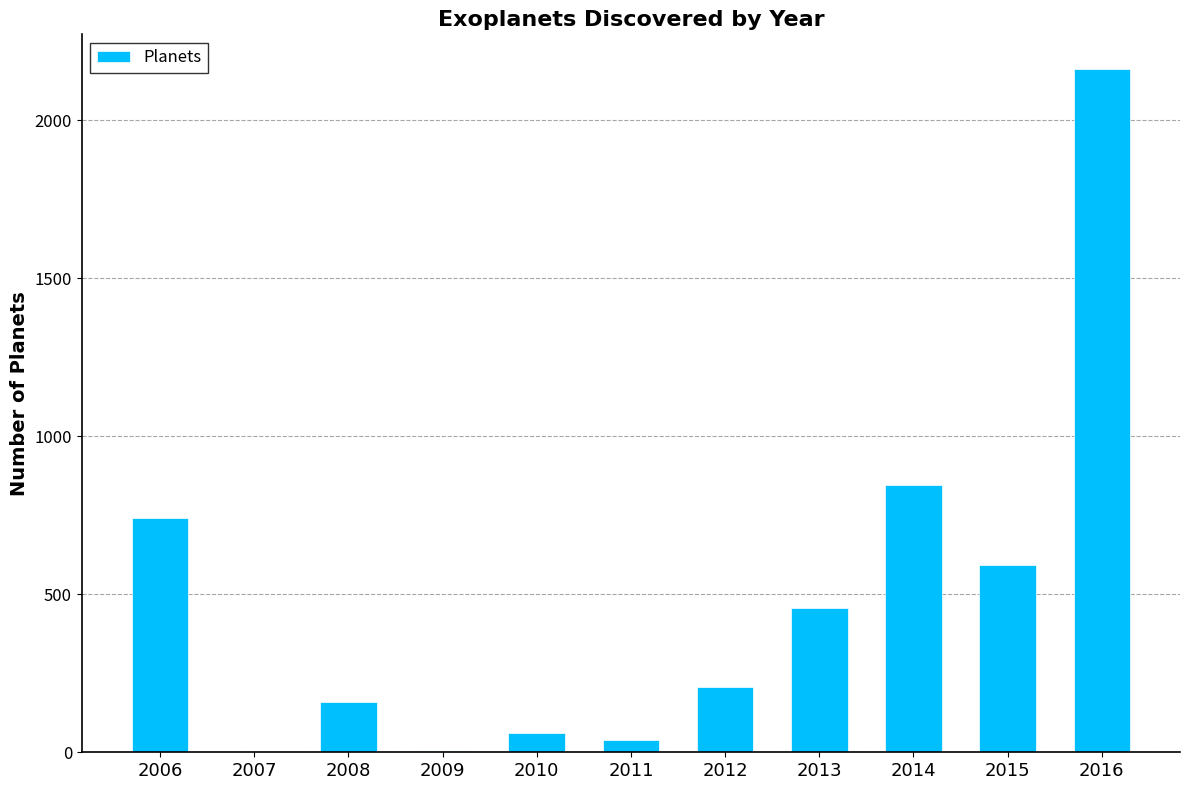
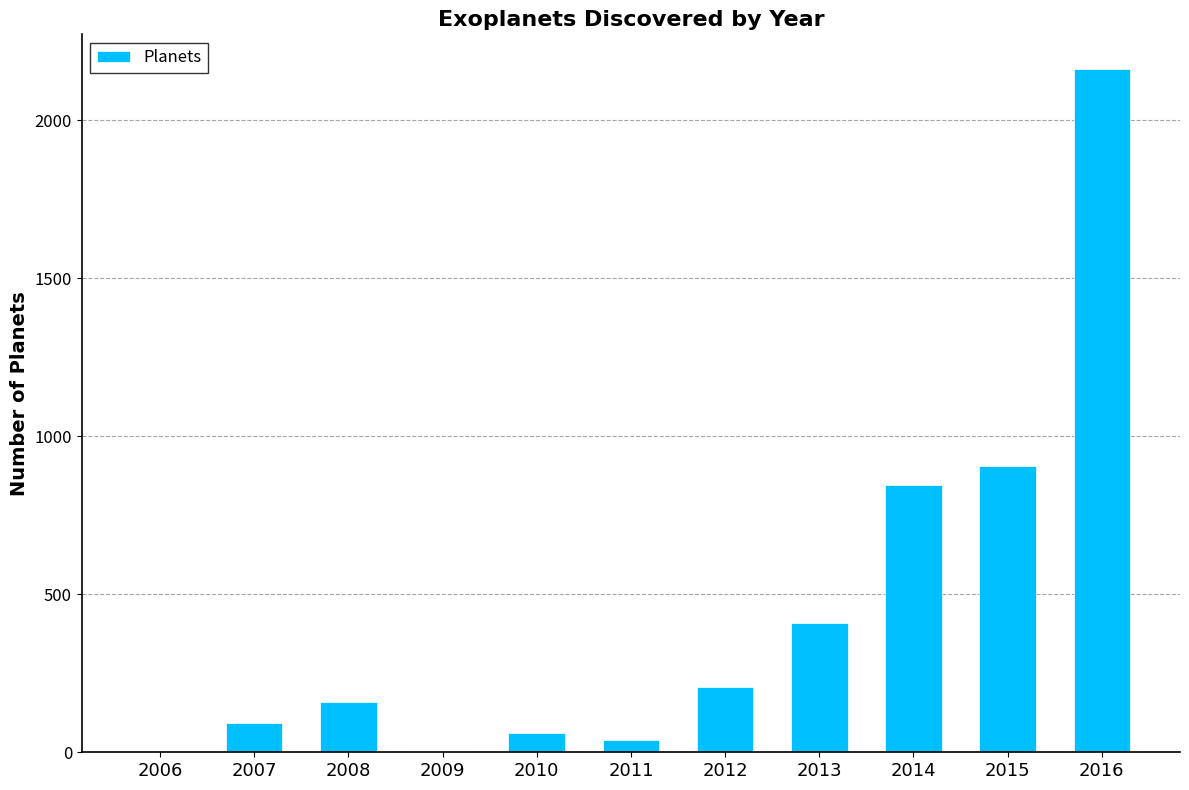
  {
-   "2006": 740,
-   "2007": 0,
+   "2006": 0,
+   "2007": 90,
    "2008": 160,
    "2010": 60,
    "2011": 40,
    "2012": 210,
-   "2013": 460,
+   "2013": 410,
    "2014": 850,
-   "2015": 590,
+   "2015": 910,
    "2016": 2160
  }
